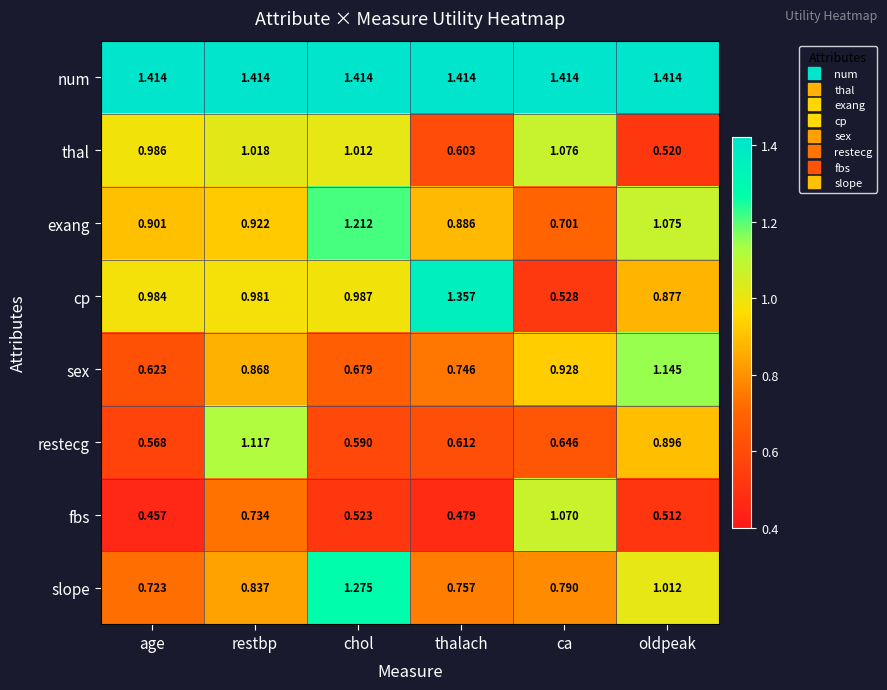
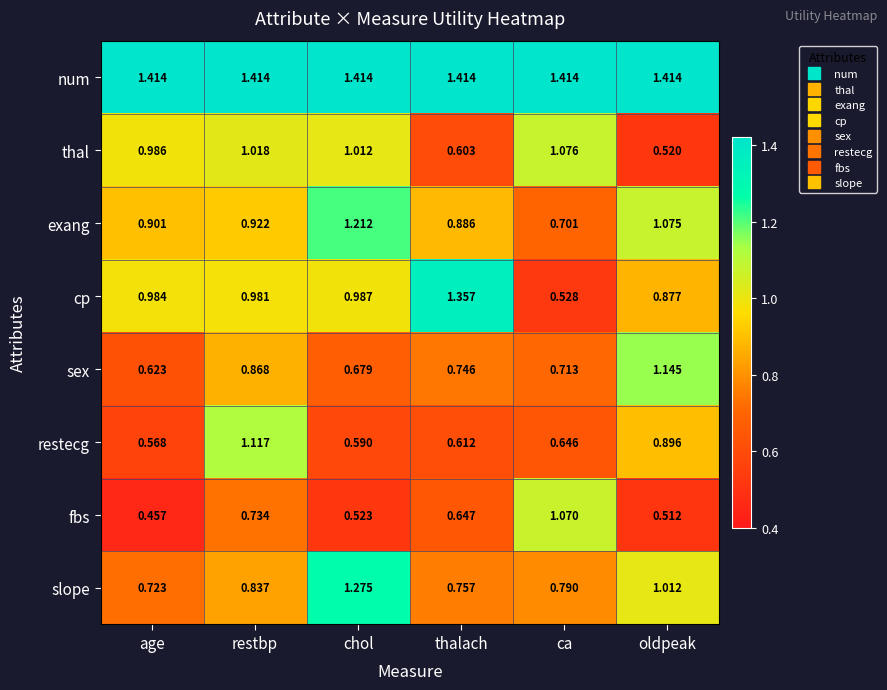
  {
    "num": {
      "age": 1.414,
      "restbp": 1.414,
      "chol": 1.414,
      "thalach": 1.414,
      "ca": 1.414,
      "oldpeak": 1.414
    },
    "thal": {
      "age": 0.986,
      "restbp": 1.018,
      "chol": 1.012,
      "thalach": 0.603,
      "ca": 1.076,
      "oldpeak": 0.520
    },
    "exang": {
      "age": 0.901,
      "restbp": 0.922,
      "chol": 1.212,
      "thalach": 0.886,
      "ca": 0.701,
      "oldpeak": 1.075
    },
    "cp": {
      "age": 0.984,
      "restbp": 0.981,
      "chol": 0.987,
      "thalach": 1.357,
      "ca": 0.528,
      "oldpeak": 0.877
    },
    "sex": {
      "age": 0.623,
      "restbp": 0.868,
      "chol": 0.679,
      "thalach": 0.746,
-     "ca": 0.928,
+     "ca": 0.713,
      "oldpeak": 1.145
    },
    "restecg": {
      "age": 0.568,
      "restbp": 1.117,
      "chol": 0.590,
      "thalach": 0.612,
      "ca": 0.646,
      "oldpeak": 0.896
    },
    "fbs": {
      "age": 0.457,
      "restbp": 0.734,
      "chol": 0.523,
-     "thalach": 0.479,
+     "thalach": 0.647,
      "ca": 1.070,
      "oldpeak": 0.512
    },
    "slope": {
      "age": 0.723,
      "restbp": 0.837,
      "chol": 1.275,
      "thalach": 0.757,
      "ca": 0.790,
      "oldpeak": 1.012
    }
  }
